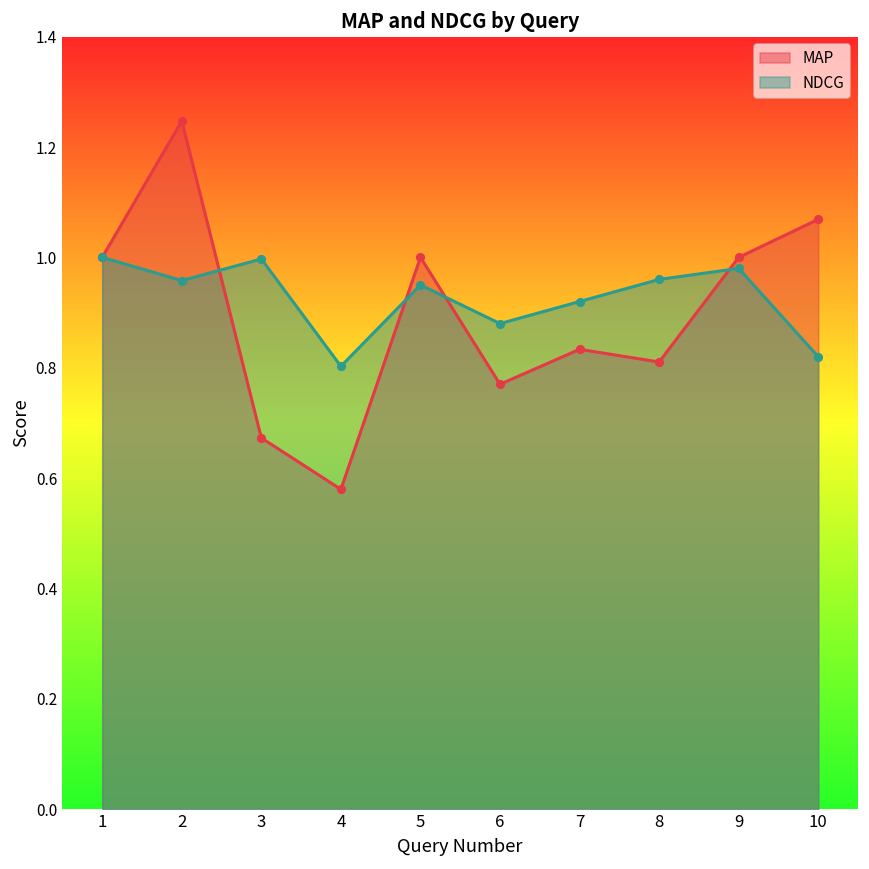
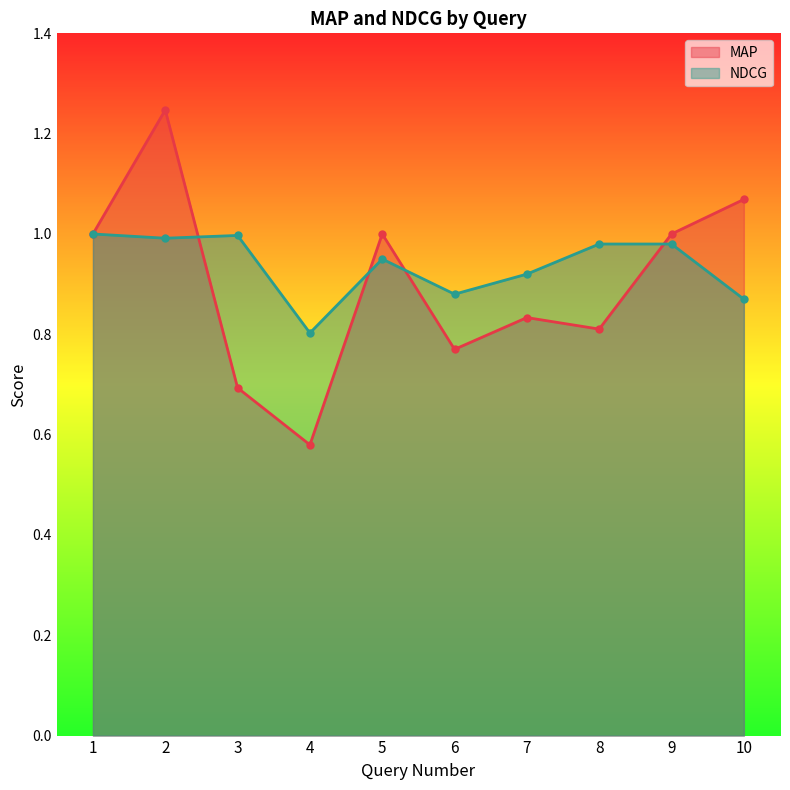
  {
    "MAP": {
      "2": 1.25,
-     "3": 0.67,
+     "3": 0.69,
      "4": 0.58,
      "5": 1.00,
      "6": 0.77,
      "7": 0.83,
      "8": 0.81,
      "9": 1.00,
      "10": 1.07
    },
    "NDCG": {
-     "2": 0.96,
+     "2": 0.99,
      "3": 1.00,
      "4": 0.80,
      "5": 0.95,
      "6": 0.88,
      "7": 0.92,
-     "8": 0.96,
+     "8": 0.98,
      "9": 0.98,
-     "10": 0.82
+     "10": 0.87
    }
  }
